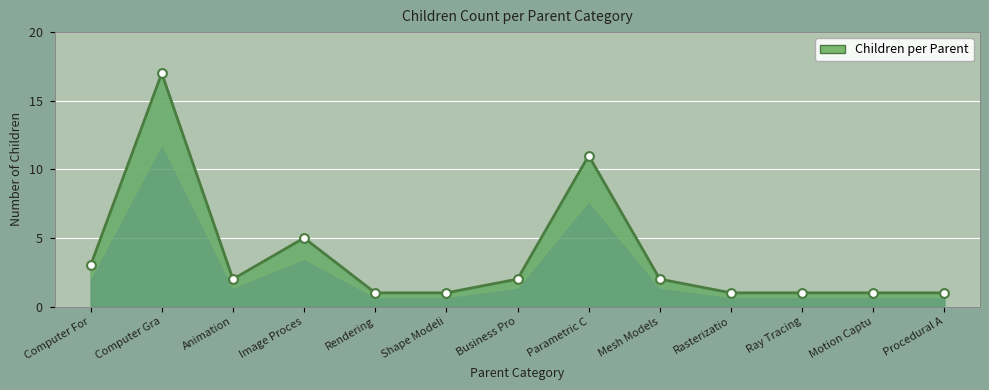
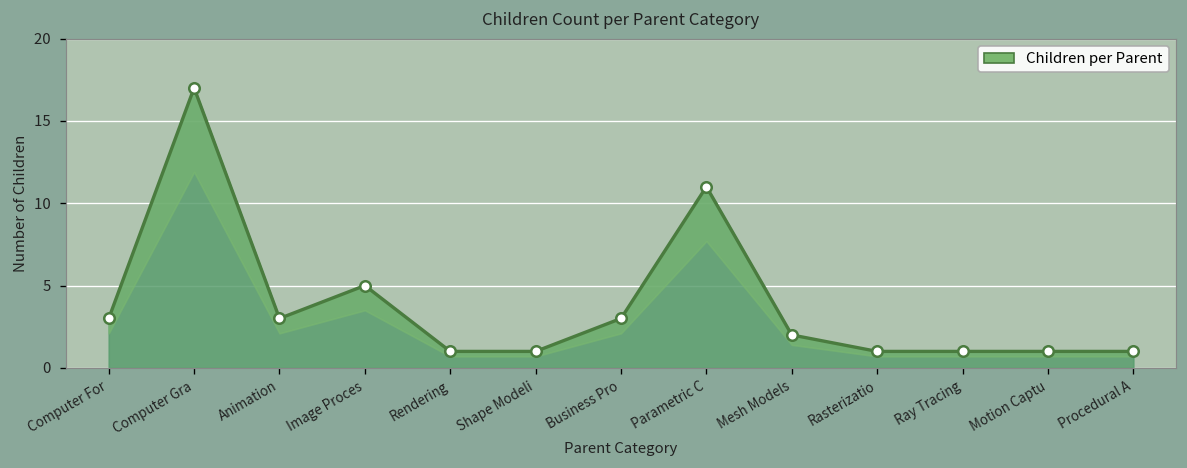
  {
    "Computer For": 3,
    "Computer Gra": 17,
-   "Animation": 2,
+   "Animation": 3,
    "Image Proces": 5,
    "Rendering": 1,
    "Shape Modeli": 1,
-   "Business Pro": 2,
+   "Business Pro": 3,
    "Parametric C": 11,
    "Mesh Models": 2,
    "Rasterizatio": 1,
    "Ray Tracing": 1,
    "Motion Captu": 1,
    "Procedural A": 1
  }
